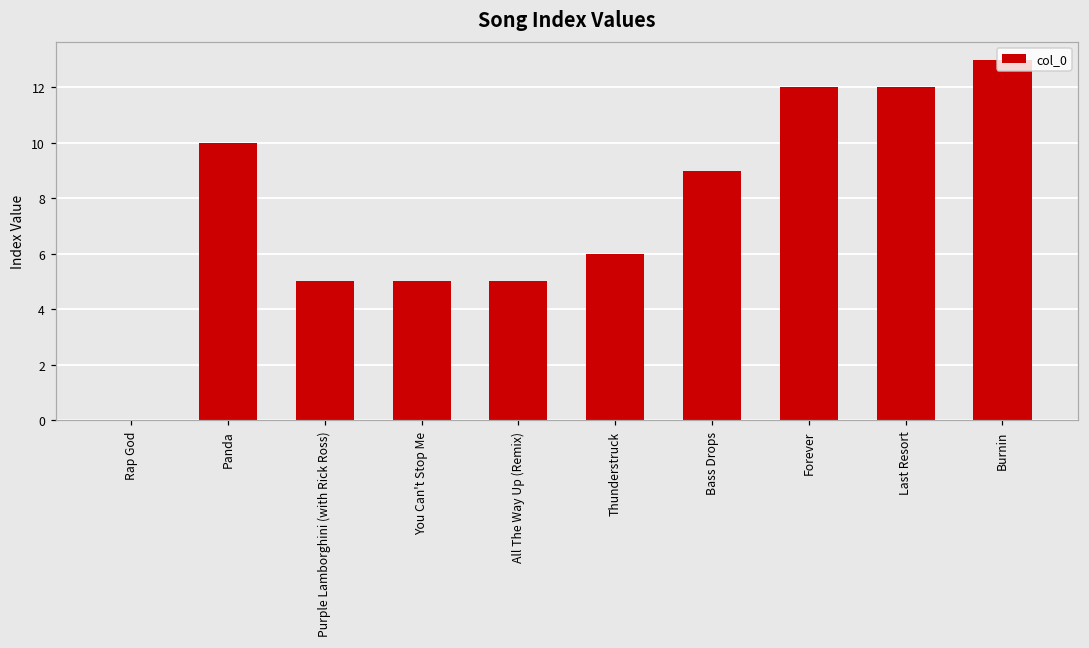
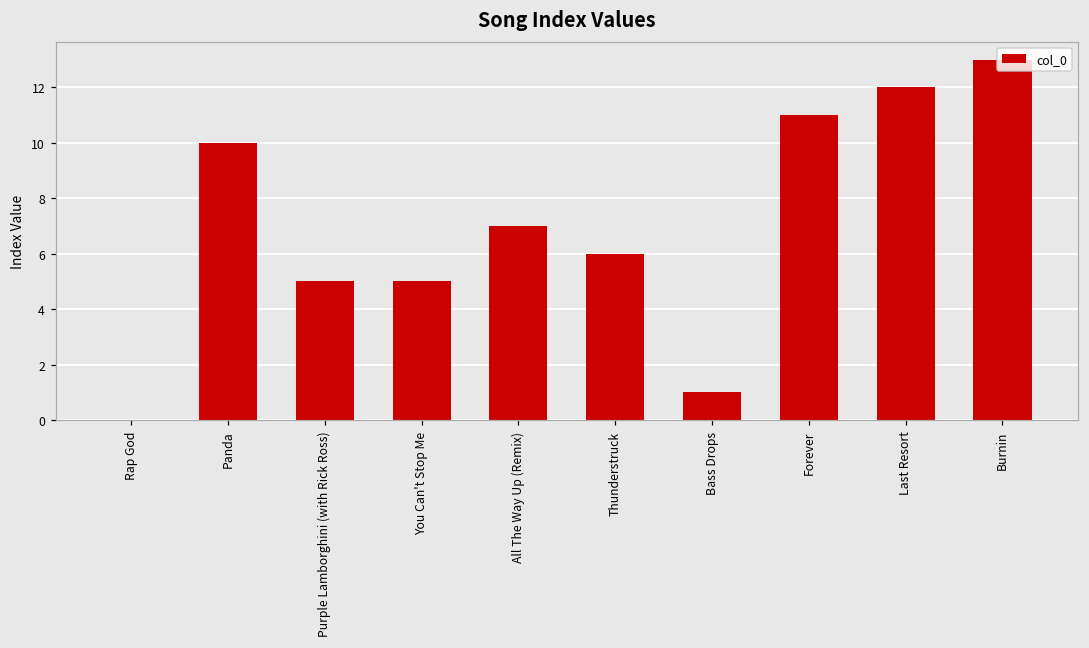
  {
    "Rap God": 0,
    "Panda": 10,
    "Purple Lamborghini (with Rick Ross)": 5,
    "You Can't Stop Me": 5,
-   "All The Way Up (Remix)": 5,
+   "All The Way Up (Remix)": 7,
    "Thunderstruck": 6,
-   "Bass Drops": 9,
-   "Forever": 12,
+   "Bass Drops": 1,
+   "Forever": 11,
    "Last Resort": 12
  }
